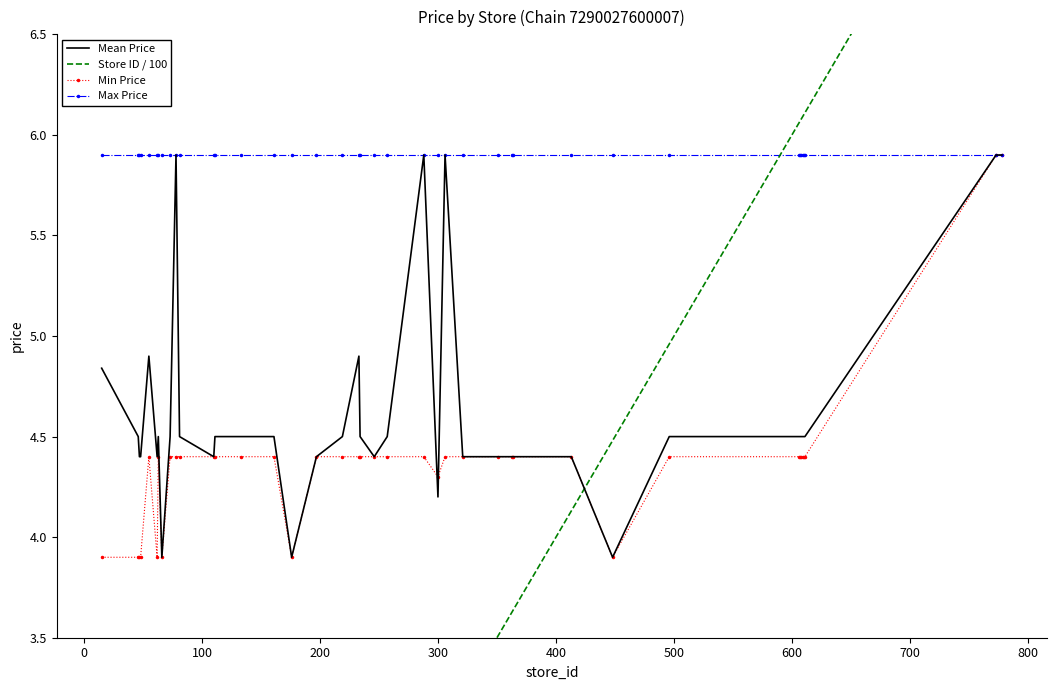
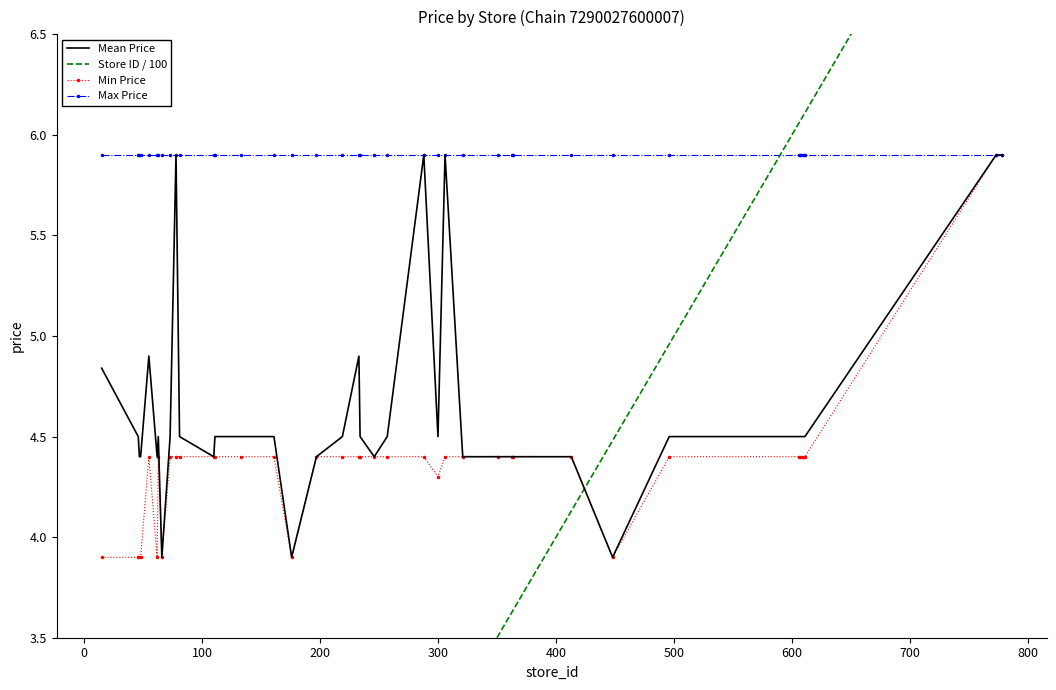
  {
    "Mean Price": {
-     "300": 4.2
+     "300": 4.5
    },
    "Min Price": {
      "300": 4.3
    },
    "Max Price": {
      "300": 5.9
    }
  }
